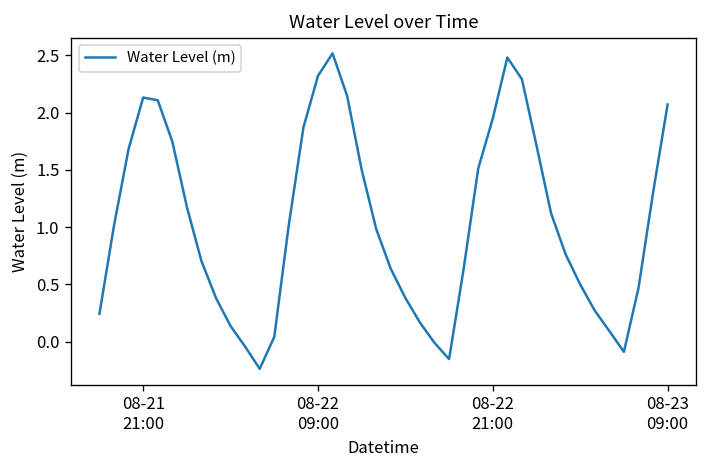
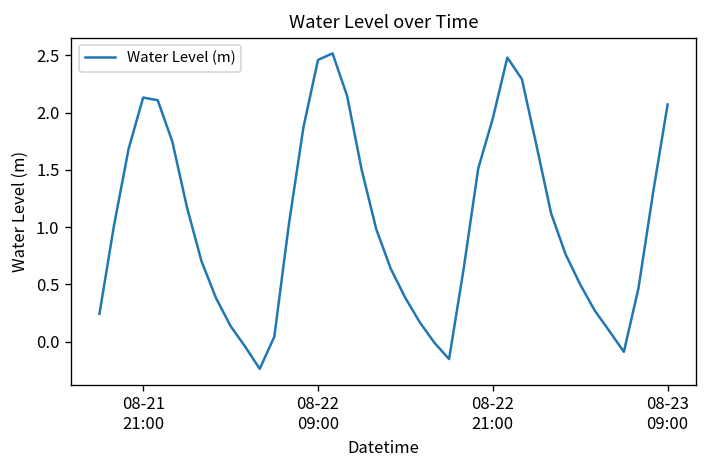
  {
    "08-21 21:00": 2.1,
-   "08-22 09:00": 2.3,
+   "08-22 09:00": 2.5,
    "08-22 21:00": 1.9,
    "08-23 09:00": 2.1
  }
